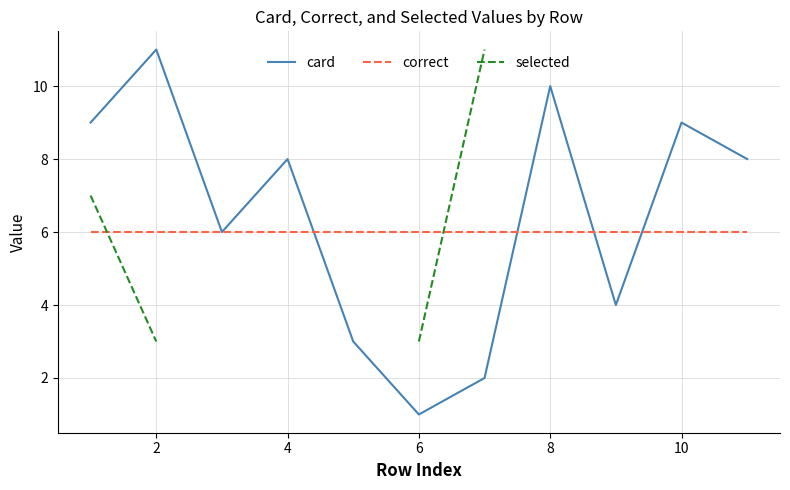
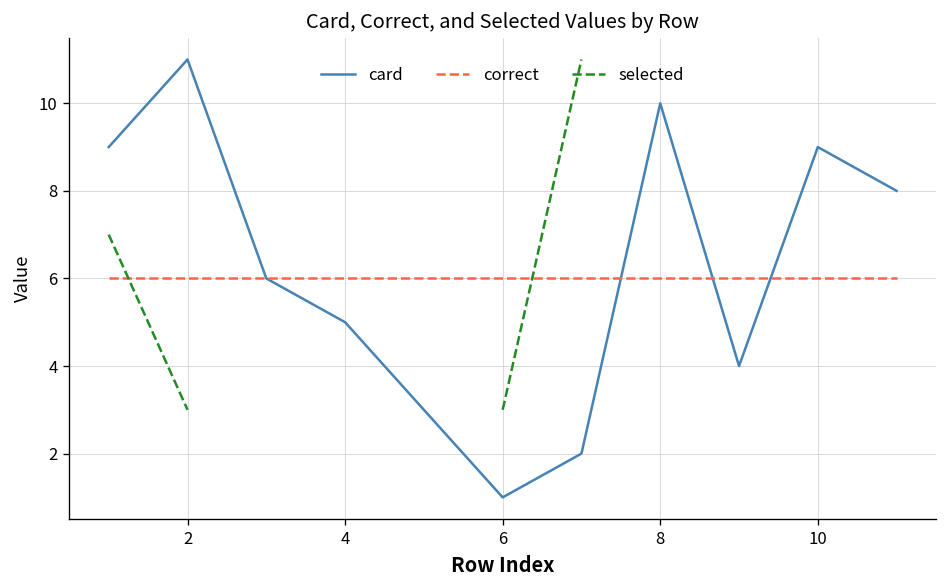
  {
    "card": {
      "2": 11,
-     "4": 8,
+     "4": 5,
      "6": 1,
      "8": 10,
      "10": 9
    },
    "correct": {
      "2": 6,
      "6": 6,
      "8": 6,
      "10": 6
    },
    "selected": {
      "2": 3,
      "6": 3
    }
  }
